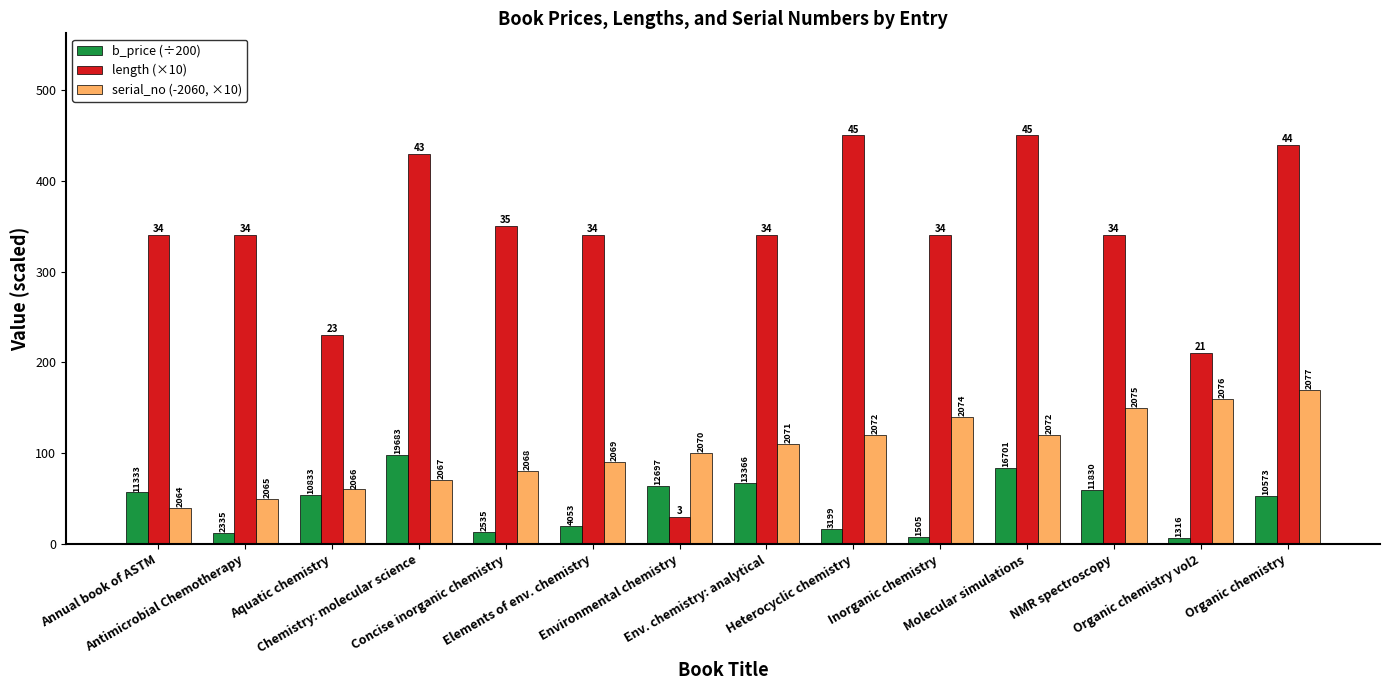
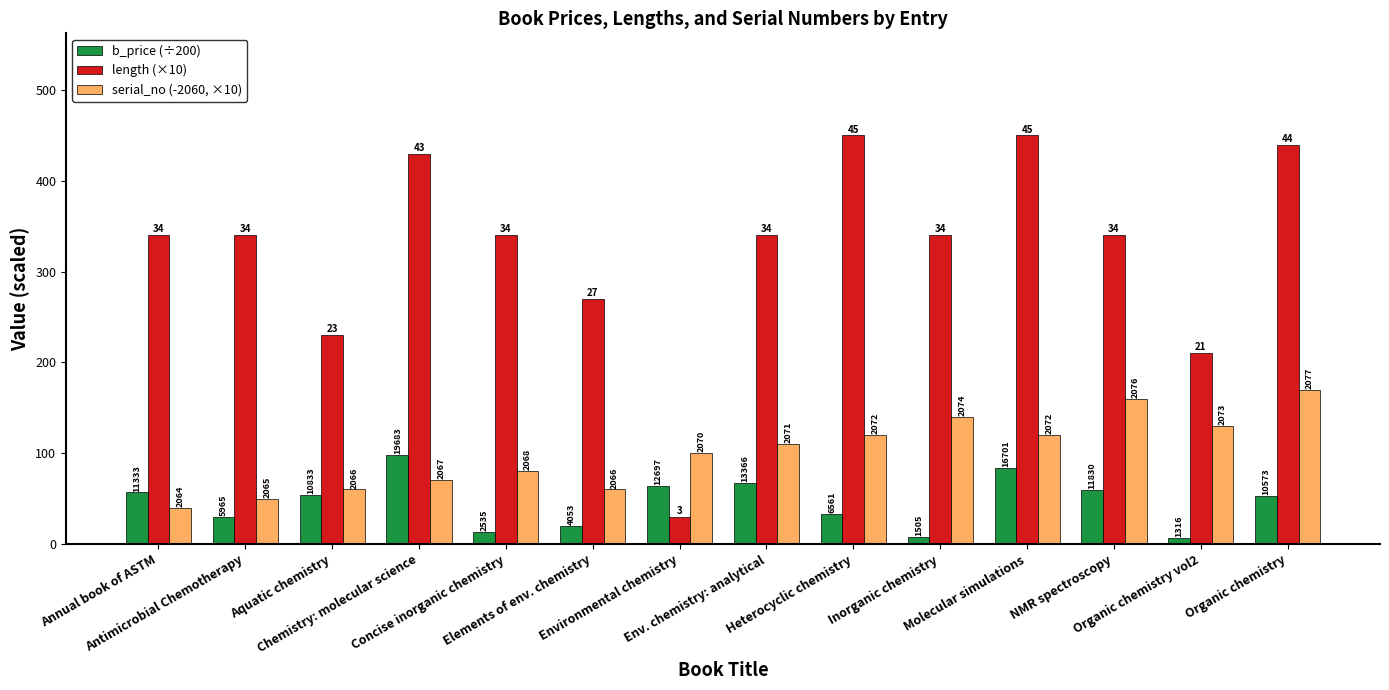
  {
    "b_price (÷200)": {
-     "Antimicrobial Chemotherapy": 2335,
-     "Heterocyclic chemistry": 3199
+     "Antimicrobial Chemotherapy": 5965,
+     "Heterocyclic chemistry": 6561
    },
    "length (×10)": {
-     "Concise inorganic chemistry": 35,
-     "Elements of env. chemistry": 34
+     "Concise inorganic chemistry": 34,
+     "Elements of env. chemistry": 27
    },
    "serial_no (-2060, ×10)": {
-     "Elements of env. chemistry": 2069,
-     "NMR spectroscopy": 2075,
-     "Organic chemistry vol2": 2076
+     "Elements of env. chemistry": 2066,
+     "NMR spectroscopy": 2076,
+     "Organic chemistry vol2": 2073
    }
  }
